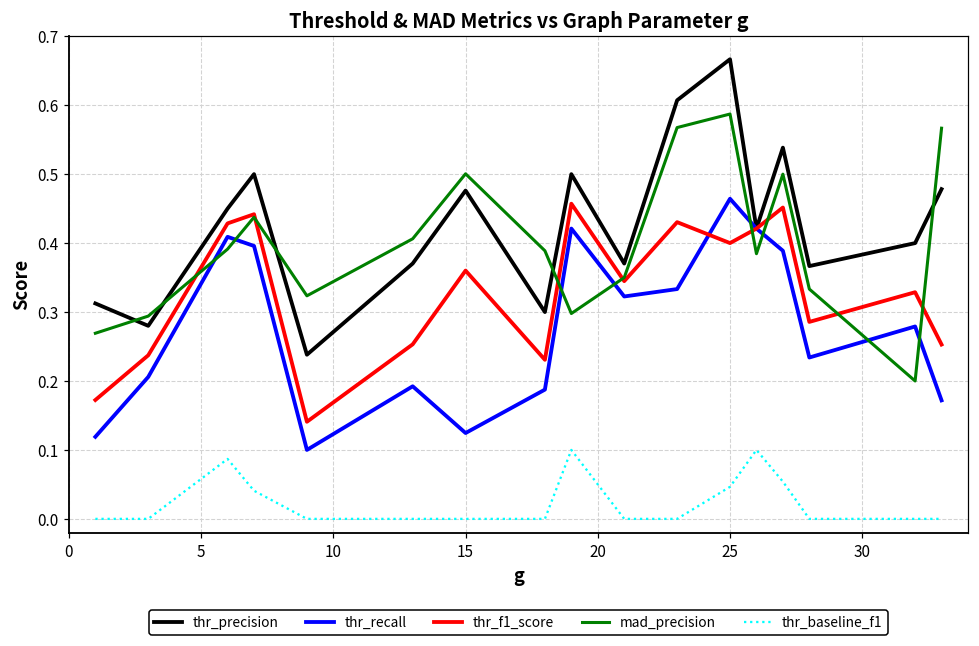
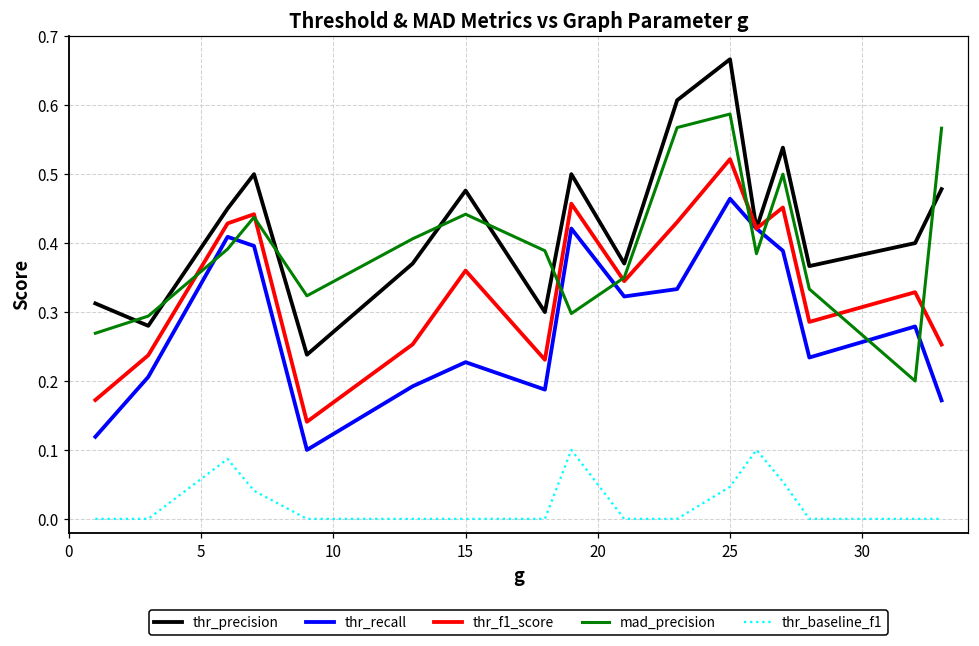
  {
    "thr_precision": {
      "15": 0.48,
      "25": 0.67
    },
    "thr_recall": {
-     "15": 0.12,
+     "15": 0.23,
      "25": 0.46
    },
    "thr_f1_score": {
      "15": 0.36,
-     "25": 0.40
+     "25": 0.52
    },
    "mad_precision": {
-     "15": 0.50,
+     "15": 0.44,
      "25": 0.59
    },
    "thr_baseline_f1": {
      "15": 0.00,
      "25": 0.05
    }
  }
